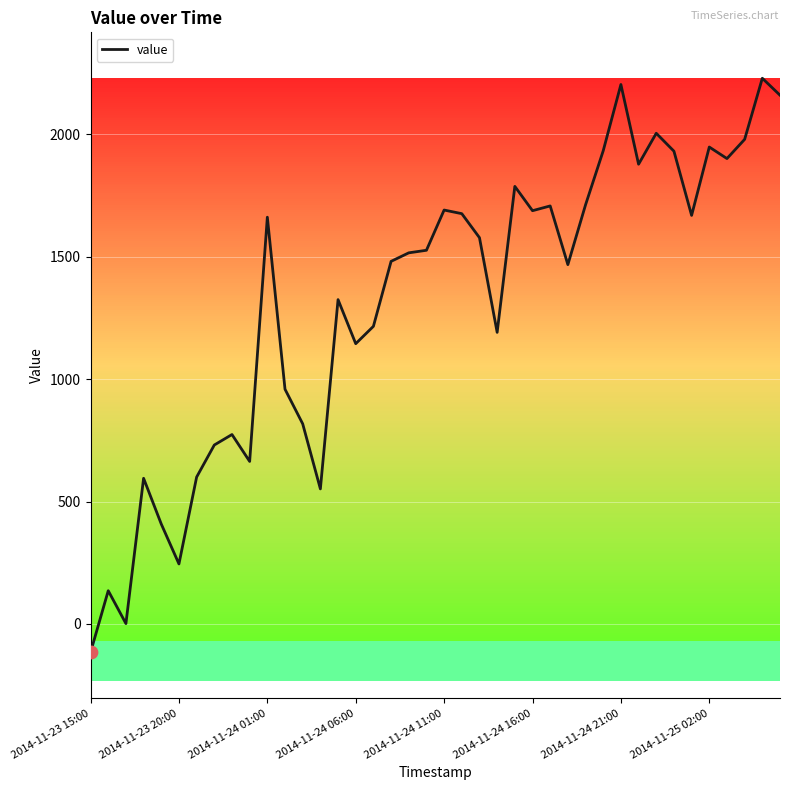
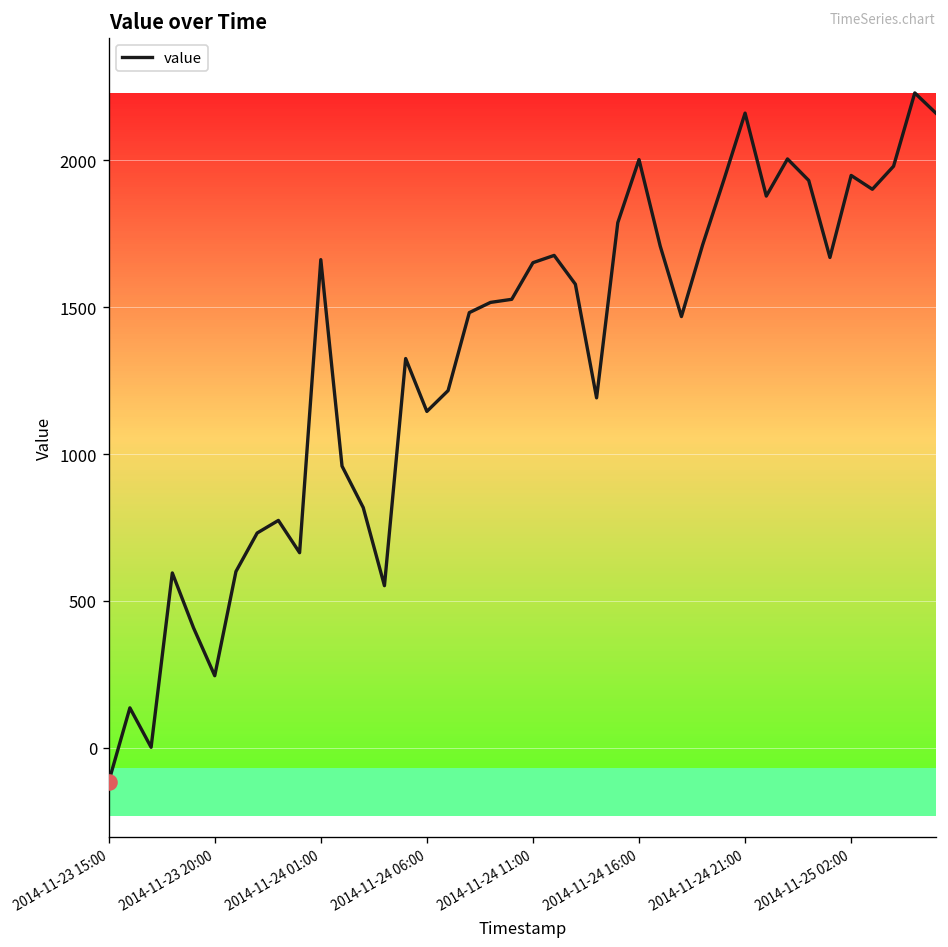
  {
    "value": {
      "2014-11-23 20:00": 250,
      "2014-11-24 01:00": 1660,
      "2014-11-24 06:00": 1140,
-     "2014-11-24 11:00": 1690,
-     "2014-11-24 16:00": 1690,
-     "2014-11-24 21:00": 2200,
+     "2014-11-24 11:00": 1650,
+     "2014-11-24 16:00": 2000,
+     "2014-11-24 21:00": 2160,
      "2014-11-25 02:00": 1950
    }
  }
